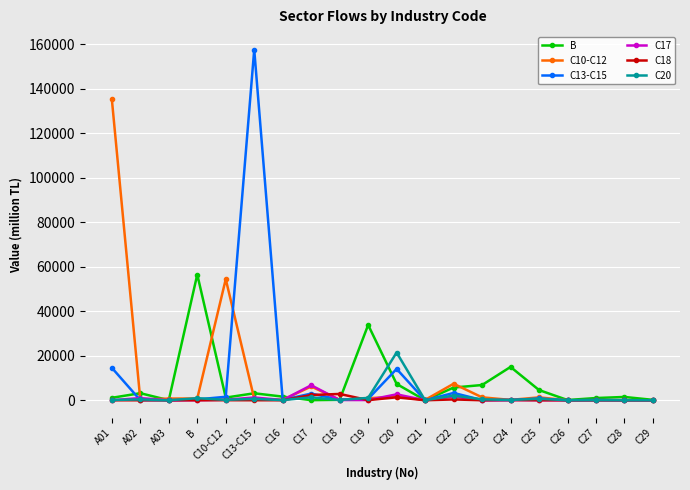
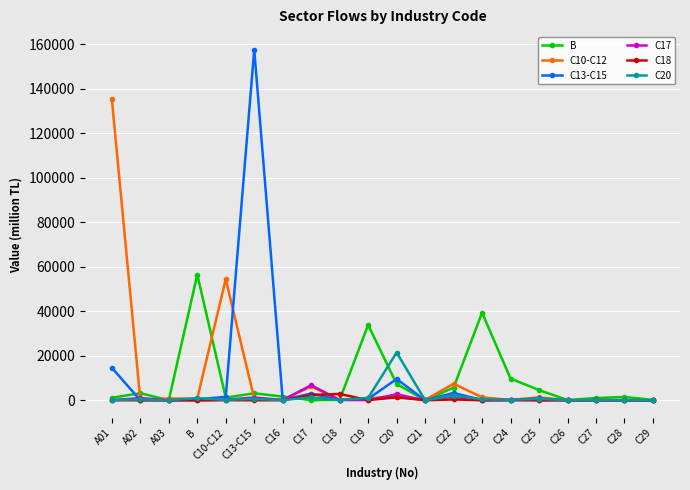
  {
    "B": {
      "A02": 3000,
      "B": 57000,
      "C13-C15": 3000,
      "C16": 2000,
      "C17": 0,
      "C19": 34000,
      "C20": 7000,
      "C22": 6000,
-     "C23": 7000,
-     "C24": 15000,
+     "C23": 39000,
+     "C24": 10000,
      "C25": 5000,
      "C28": 1000
    },
    "C10-C12": {
      "A01": 135000,
      "C10-C12": 54000,
      "C22": 7000
    },
    "C13-C15": {
      "A01": 15000,
      "C13-C15": 158000,
-     "C20": 14000,
+     "C20": 10000,
      "C22": 3000
    },
    "C18": {
      "C18": 3000,
      "C22": 0
    },
    "C20": {
      "C20": 21000
    }
  }
